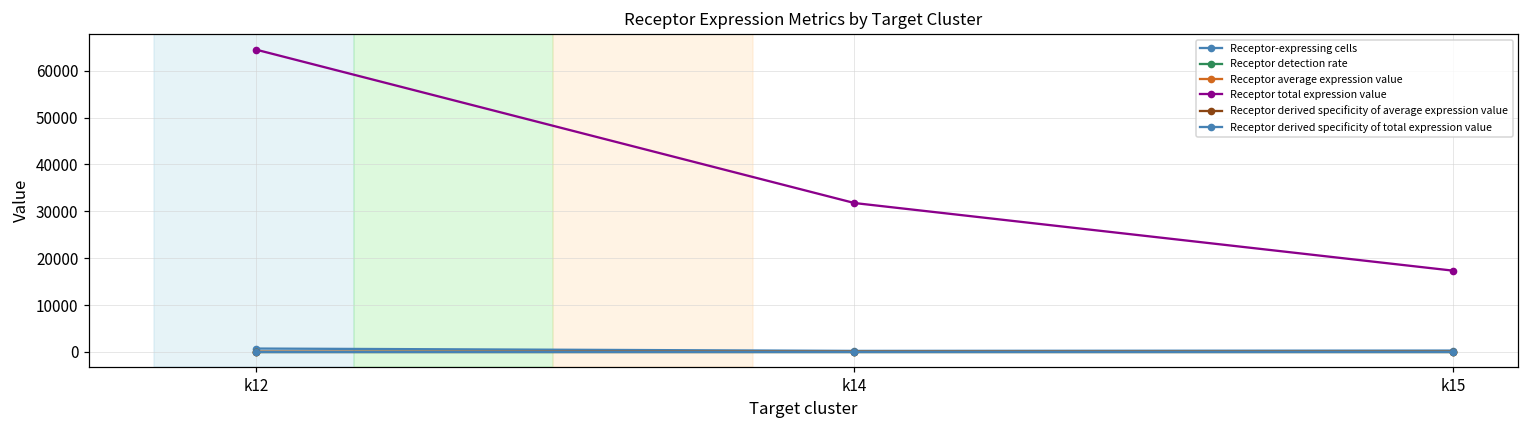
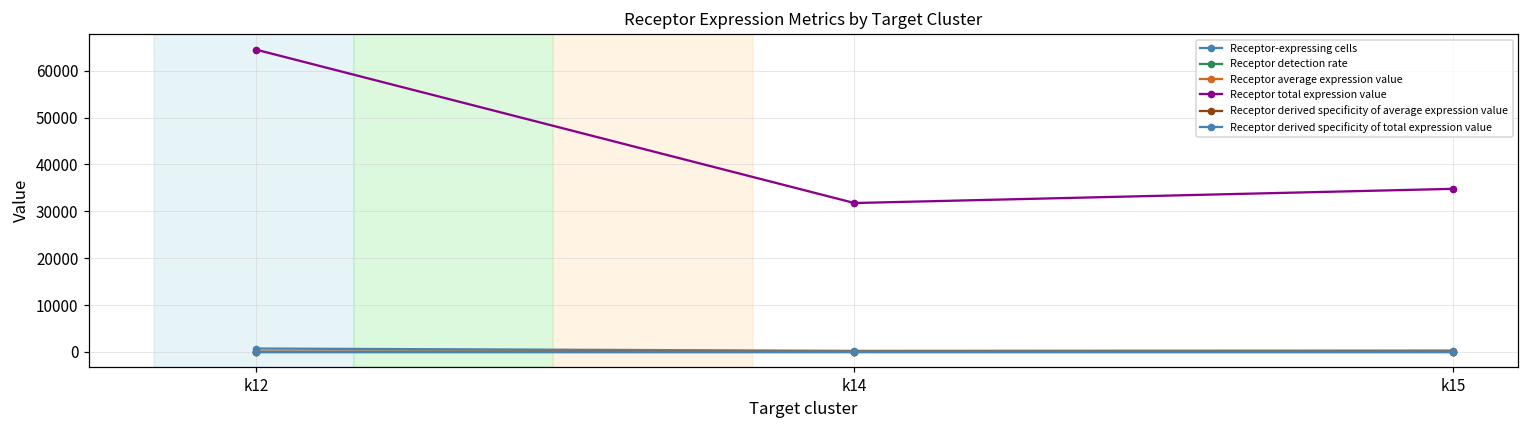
  {
    "Receptor total expression value": {
      "k12": 64000,
      "k14": 32000,
-     "k15": 17000
+     "k15": 35000
    }
  }
